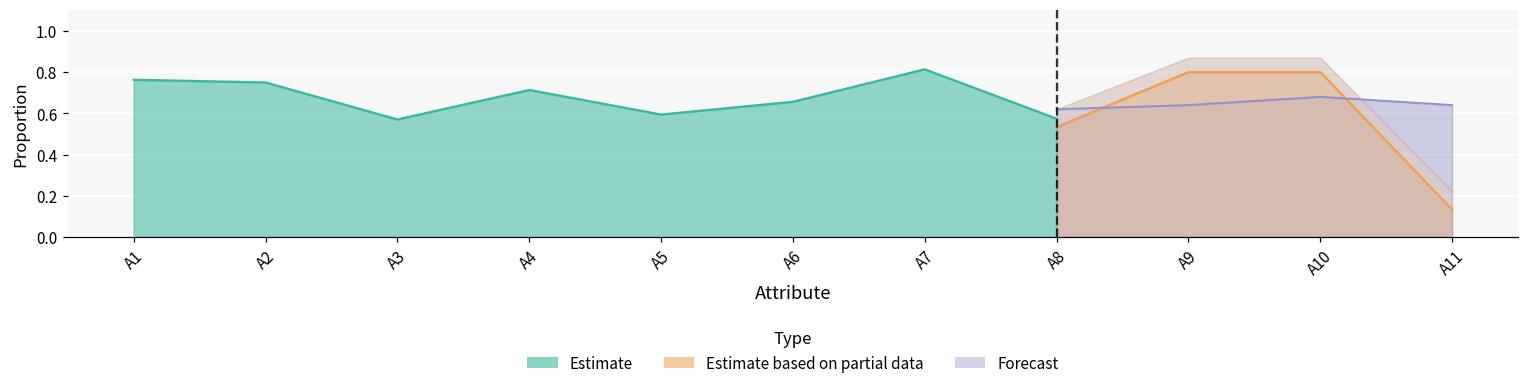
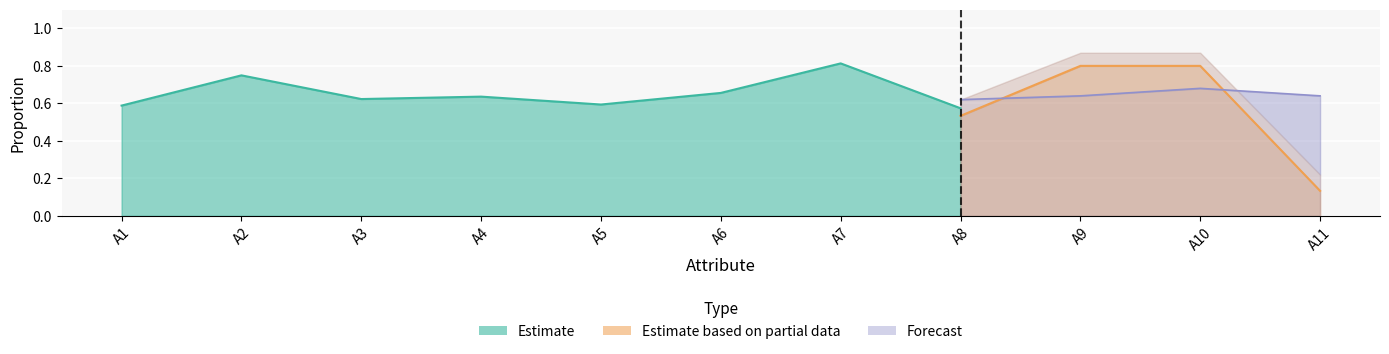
  {
    "Estimate": {
-     "A1": 0.76,
+     "A1": 0.59,
      "A2": 0.75,
-     "A3": 0.57,
-     "A4": 0.71,
+     "A3": 0.62,
+     "A4": 0.64,
      "A5": 0.59,
      "A6": 0.66,
      "A7": 0.81,
      "A8": 0.57
    }
  }
